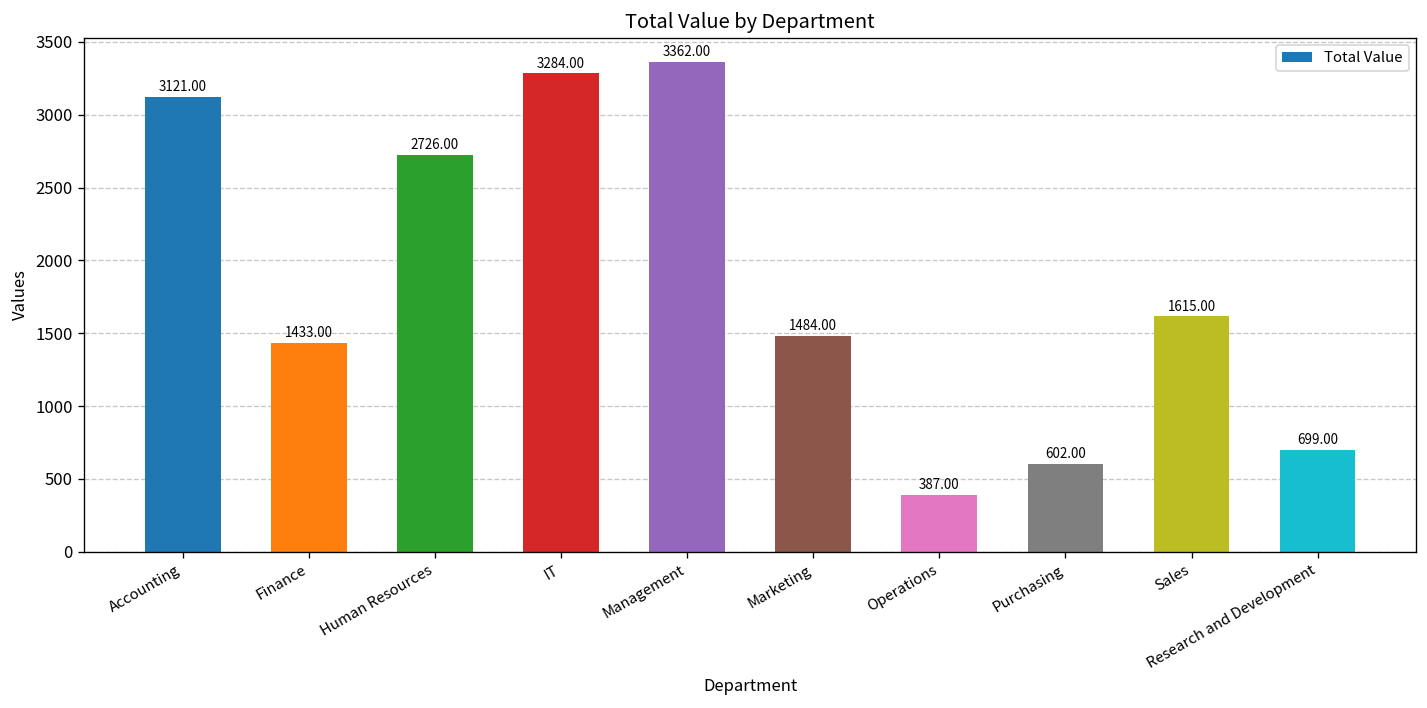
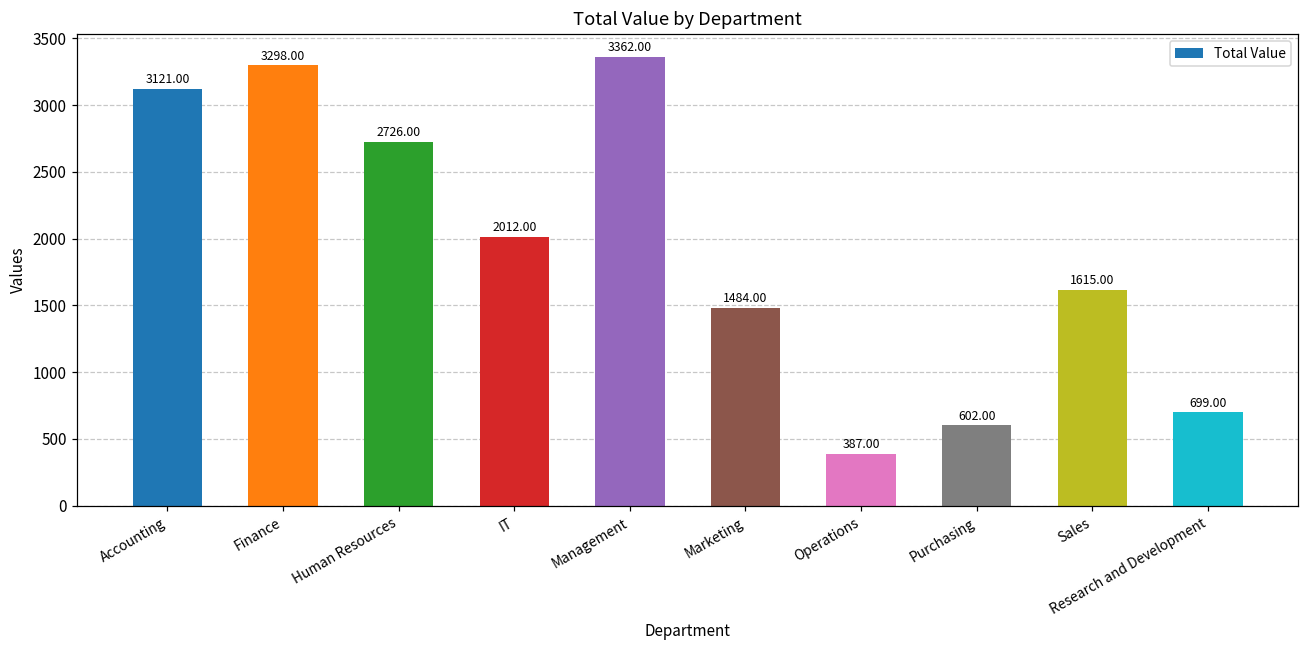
  {
    "Accounting": 3121.00,
-   "Finance": 1433.00,
+   "Finance": 3298.00,
    "Human Resources": 2726.00,
-   "IT": 3284.00,
+   "IT": 2012.00,
    "Management": 3362.00,
    "Marketing": 1484.00,
    "Operations": 387.00,
    "Purchasing": 602.00,
    "Sales": 1615.00,
    "Research and Development": 699.00
  }
